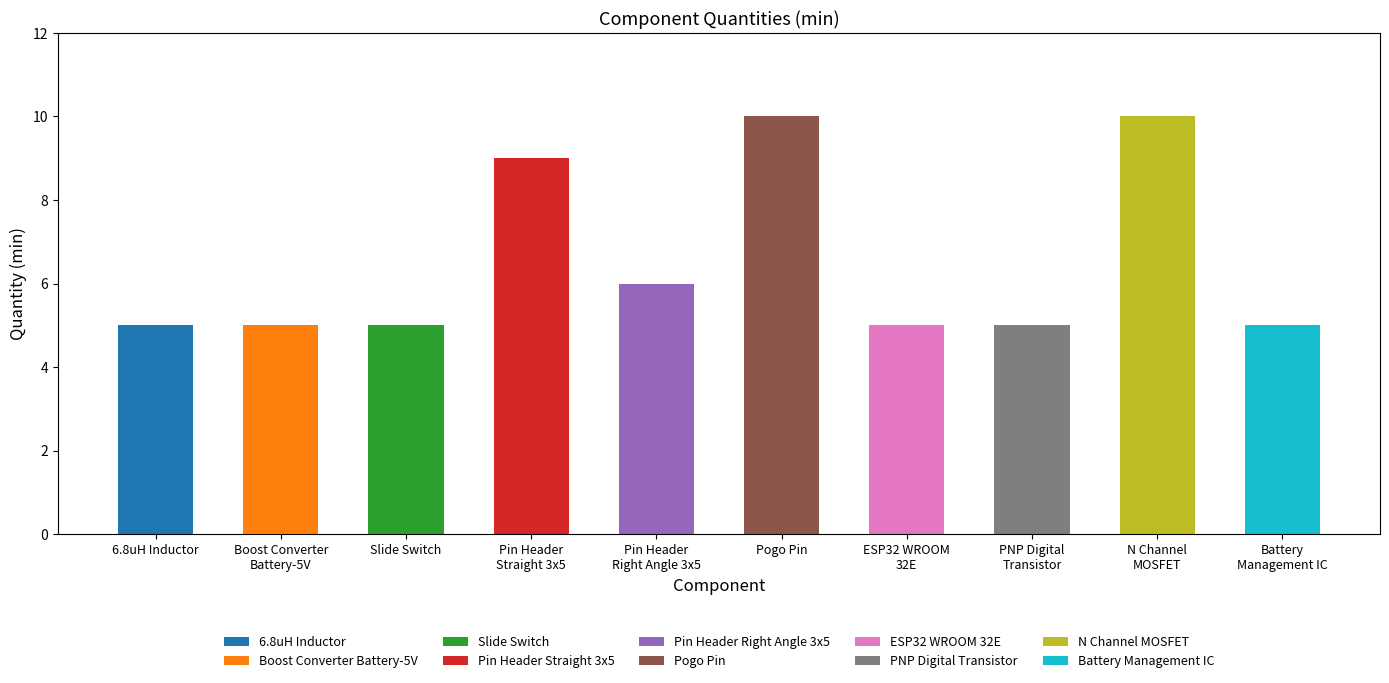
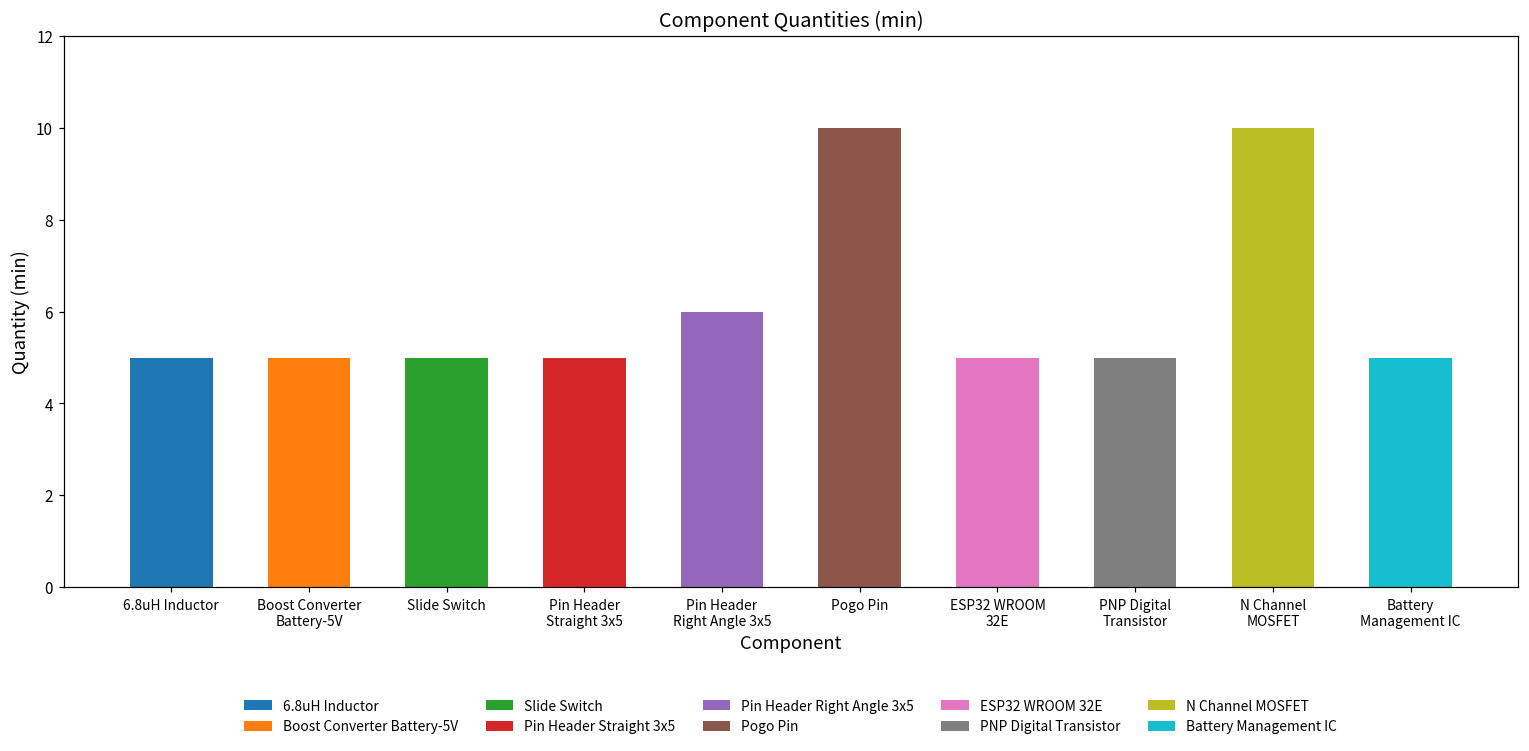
  {
    "6.8uH Inductor": 5,
    "Boost Converter Battery-5V": 5,
    "Slide Switch": 5,
-   "Pin Header Straight 3x5": 9,
+   "Pin Header Straight 3x5": 5,
    "Pin Header Right Angle 3x5": 6,
    "Pogo Pin": 10,
    "ESP32 WROOM 32E": 5,
    "PNP Digital Transistor": 5,
    "N Channel MOSFET": 10,
    "Battery Management IC": 5
  }
